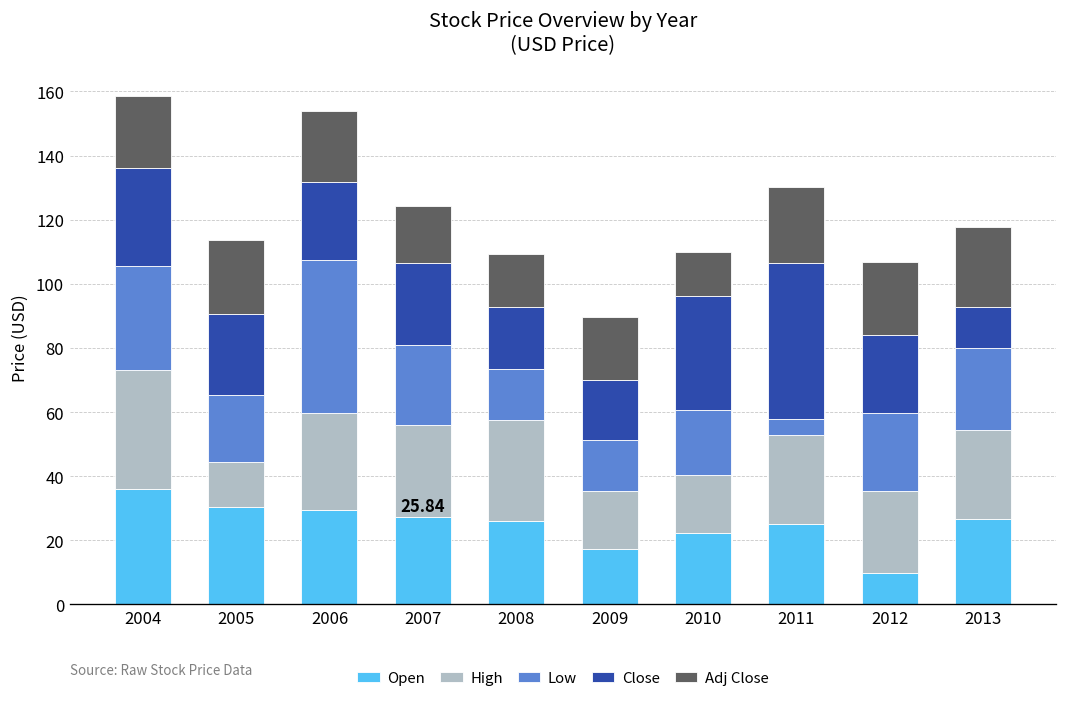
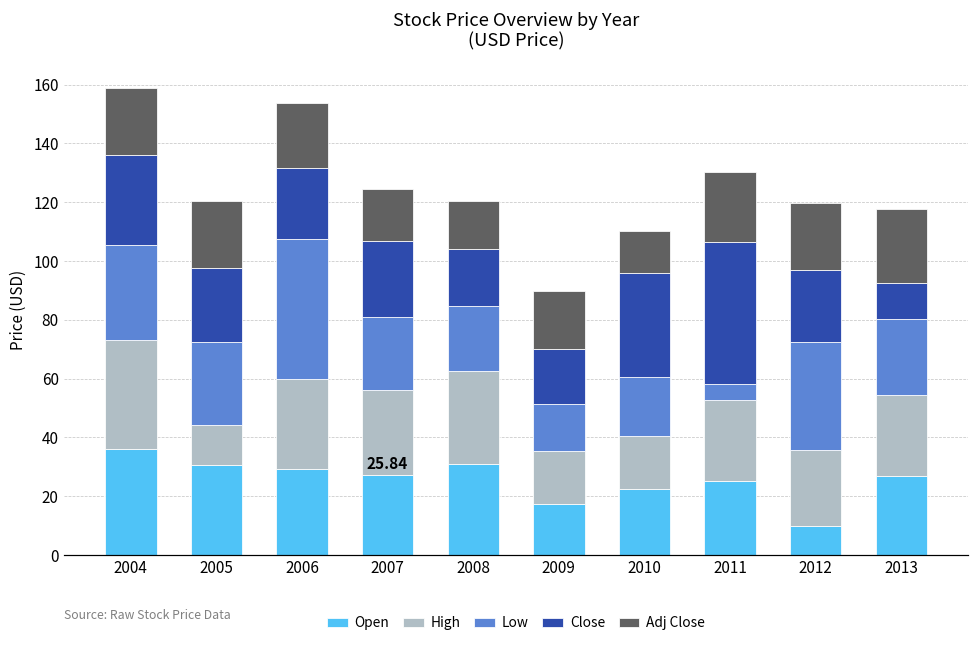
  {
    "Open": {
      "2004": 36,
      "2005": 30,
      "2006": 29,
      "2007": 27,
-     "2008": 26,
+     "2008": 31,
      "2009": 17,
      "2010": 22,
      "2011": 25,
      "2012": 10,
      "2013": 27
    },
    "High": {
      "2004": 37,
      "2005": 14,
      "2006": 30,
      "2008": 32,
      "2009": 18,
      "2010": 18,
      "2011": 28,
      "2012": 26,
      "2013": 28
    },
    "Low": {
      "2004": 32,
-     "2005": 21,
+     "2005": 28,
      "2006": 48,
      "2007": 25,
-     "2008": 16,
+     "2008": 22,
      "2009": 16,
      "2010": 20,
      "2011": 5,
-     "2012": 24,
+     "2012": 37,
      "2013": 26
    },
    "Close": {
      "2004": 31,
      "2005": 25,
      "2006": 24,
      "2007": 26,
      "2008": 19,
      "2009": 19,
      "2010": 35,
      "2011": 48,
      "2012": 24,
      "2013": 13
    },
    "Adj Close": {
      "2004": 23,
      "2005": 23,
      "2006": 22,
      "2007": 18,
      "2008": 17,
      "2009": 20,
      "2010": 14,
      "2011": 24,
      "2012": 23,
      "2013": 25
    }
  }
